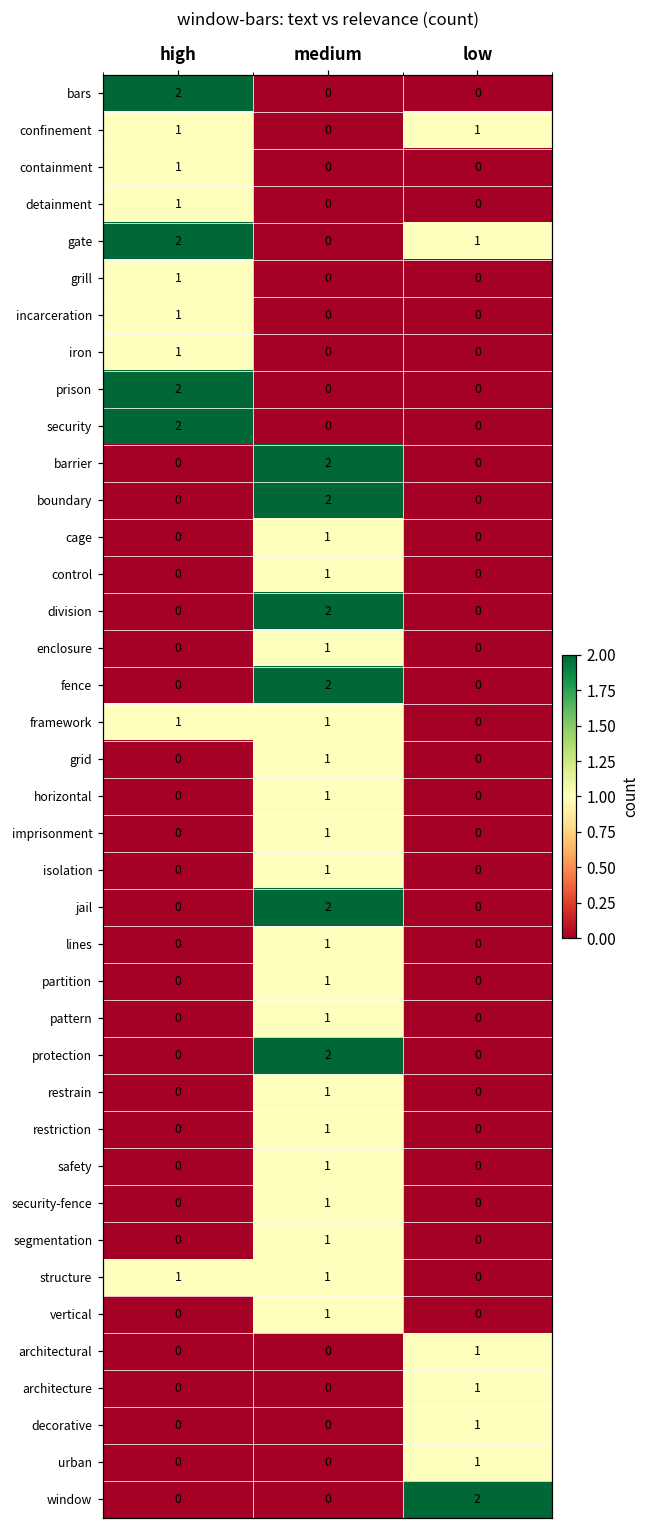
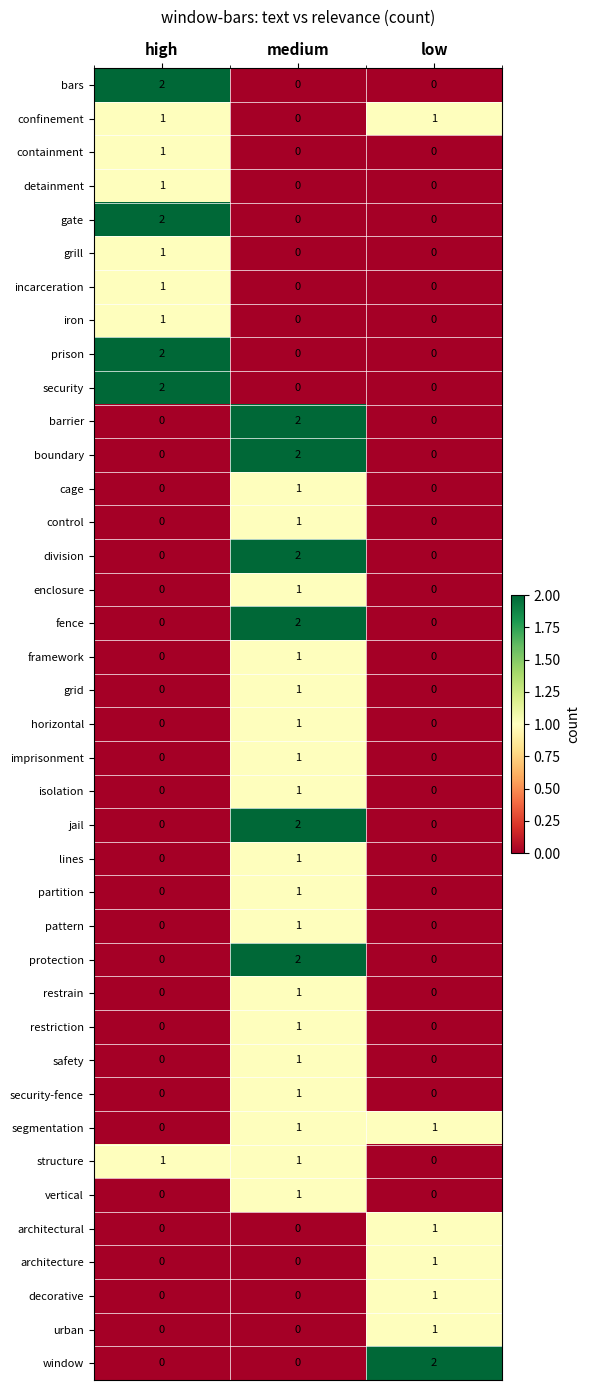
  {
    "bars": {
      "high": 2,
      "medium": 0,
      "low": 0
    },
    "confinement": {
      "high": 1,
      "medium": 0,
      "low": 1
    },
    "containment": {
      "high": 1,
      "medium": 0,
      "low": 0
    },
    "detainment": {
      "high": 1,
      "medium": 0,
      "low": 0
    },
    "gate": {
      "high": 2,
      "medium": 0,
-     "low": 1
+     "low": 0
    },
    "grill": {
      "high": 1,
      "medium": 0,
      "low": 0
    },
    "incarceration": {
      "high": 1,
      "medium": 0,
      "low": 0
    },
    "iron": {
      "high": 1,
      "medium": 0,
      "low": 0
    },
    "prison": {
      "high": 2,
      "medium": 0,
      "low": 0
    },
    "security": {
      "high": 2,
      "medium": 0,
      "low": 0
    },
    "barrier": {
      "high": 0,
      "medium": 2,
      "low": 0
    },
    "boundary": {
      "high": 0,
      "medium": 2,
      "low": 0
    },
    "cage": {
      "high": 0,
      "medium": 1,
      "low": 0
    },
    "control": {
      "high": 0,
      "medium": 1,
      "low": 0
    },
    "division": {
      "high": 0,
      "medium": 2,
      "low": 0
    },
    "enclosure": {
      "high": 0,
      "medium": 1,
      "low": 0
    },
    "fence": {
      "high": 0,
      "medium": 2,
      "low": 0
    },
    "framework": {
-     "high": 1,
+     "high": 0,
      "medium": 1,
      "low": 0
    },
    "grid": {
      "high": 0,
      "medium": 1,
      "low": 0
    },
    "horizontal": {
      "high": 0,
      "medium": 1,
      "low": 0
    },
    "imprisonment": {
      "high": 0,
      "medium": 1,
      "low": 0
    },
    "isolation": {
      "high": 0,
      "medium": 1,
      "low": 0
    },
    "jail": {
      "high": 0,
      "medium": 2,
      "low": 0
    },
    "lines": {
      "high": 0,
      "medium": 1,
      "low": 0
    },
    "partition": {
      "high": 0,
      "medium": 1,
      "low": 0
    },
    "pattern": {
      "high": 0,
      "medium": 1,
      "low": 0
    },
    "protection": {
      "high": 0,
      "medium": 2,
      "low": 0
    },
    "restrain": {
      "high": 0,
      "medium": 1,
      "low": 0
    },
    "restriction": {
      "high": 0,
      "medium": 1,
      "low": 0
    },
    "safety": {
      "high": 0,
      "medium": 1,
      "low": 0
    },
    "security-fence": {
      "high": 0,
      "medium": 1,
      "low": 0
    },
    "segmentation": {
      "high": 0,
      "medium": 1,
-     "low": 0
+     "low": 1
    },
    "structure": {
      "high": 1,
      "medium": 1,
      "low": 0
    },
    "vertical": {
      "high": 0,
      "medium": 1,
      "low": 0
    },
    "architectural": {
      "high": 0,
      "medium": 0,
      "low": 1
    },
    "architecture": {
      "high": 0,
      "medium": 0,
      "low": 1
    },
    "decorative": {
      "high": 0,
      "medium": 0,
      "low": 1
    },
    "urban": {
      "high": 0,
      "medium": 0,
      "low": 1
    },
    "window": {
      "high": 0,
      "medium": 0,
      "low": 2
    }
  }
